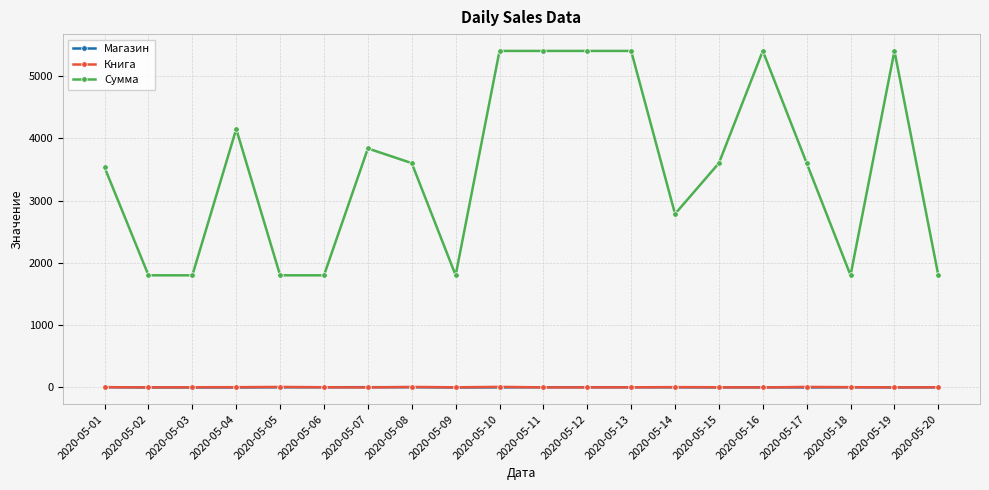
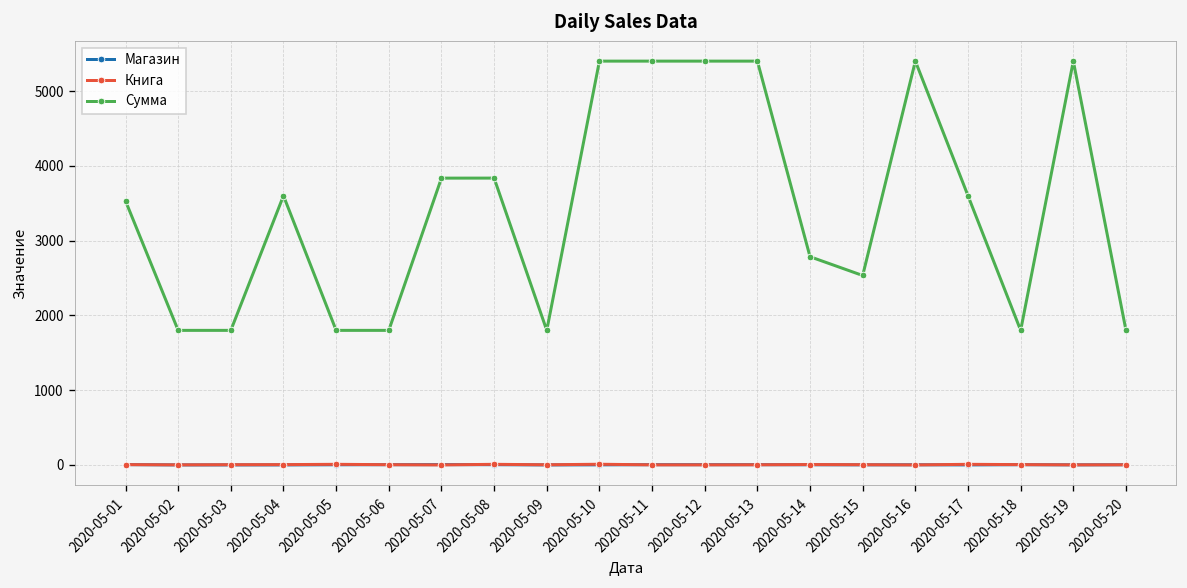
  {
    "Книга": {
      "2020-05-01": 0,
      "2020-05-02": 0,
      "2020-05-03": 0,
      "2020-05-04": 0,
      "2020-05-05": 0,
      "2020-05-06": 0,
      "2020-05-07": 0,
      "2020-05-08": 0,
      "2020-05-09": 0,
      "2020-05-10": 0,
      "2020-05-11": 0,
      "2020-05-12": 0,
      "2020-05-13": 0,
      "2020-05-14": 0,
      "2020-05-15": 0,
      "2020-05-16": 0,
      "2020-05-17": 0,
      "2020-05-18": 0,
      "2020-05-19": 0,
      "2020-05-20": 0
    },
    "Сумма": {
      "2020-05-01": 3500,
      "2020-05-02": 1800,
      "2020-05-03": 1800,
-     "2020-05-04": 4100,
+     "2020-05-04": 3600,
      "2020-05-05": 1800,
      "2020-05-06": 1800,
      "2020-05-07": 3800,
-     "2020-05-08": 3600,
+     "2020-05-08": 3800,
      "2020-05-09": 1800,
      "2020-05-10": 5400,
      "2020-05-11": 5400,
      "2020-05-12": 5400,
      "2020-05-13": 5400,
      "2020-05-14": 2800,
-     "2020-05-15": 3600,
+     "2020-05-15": 2500,
      "2020-05-16": 5400,
      "2020-05-17": 3600,
      "2020-05-18": 1800,
      "2020-05-19": 5400,
      "2020-05-20": 1800
    }
  }
